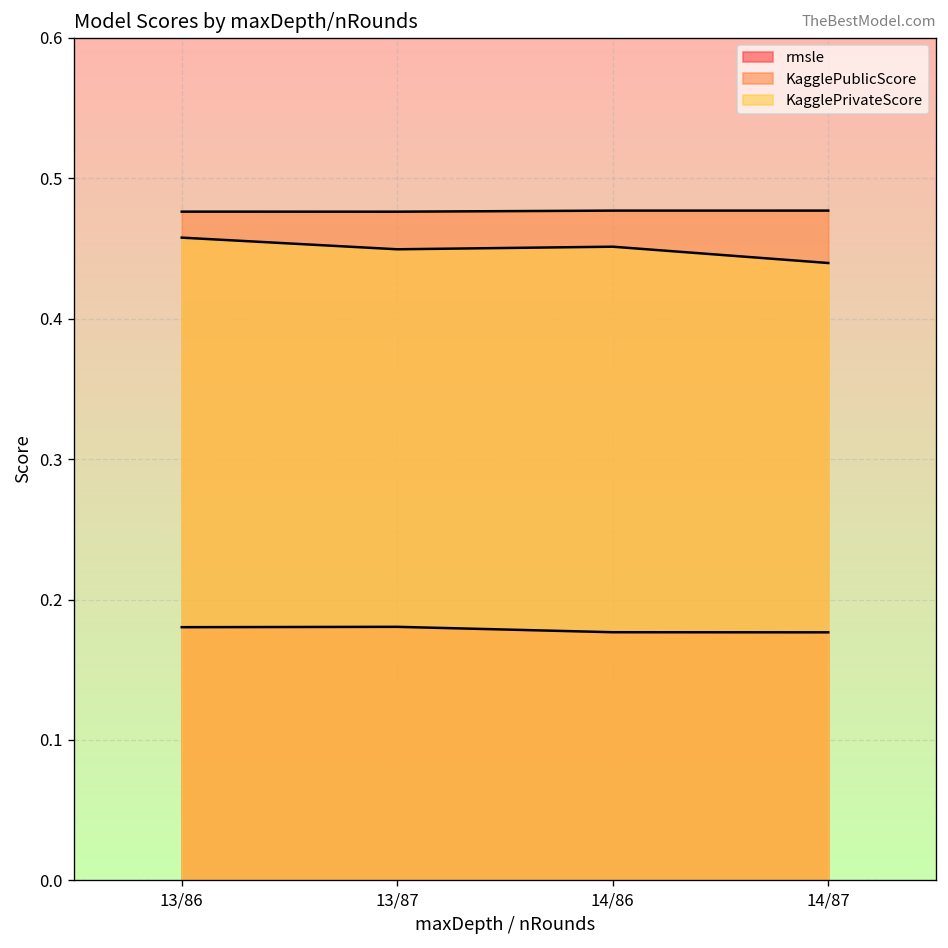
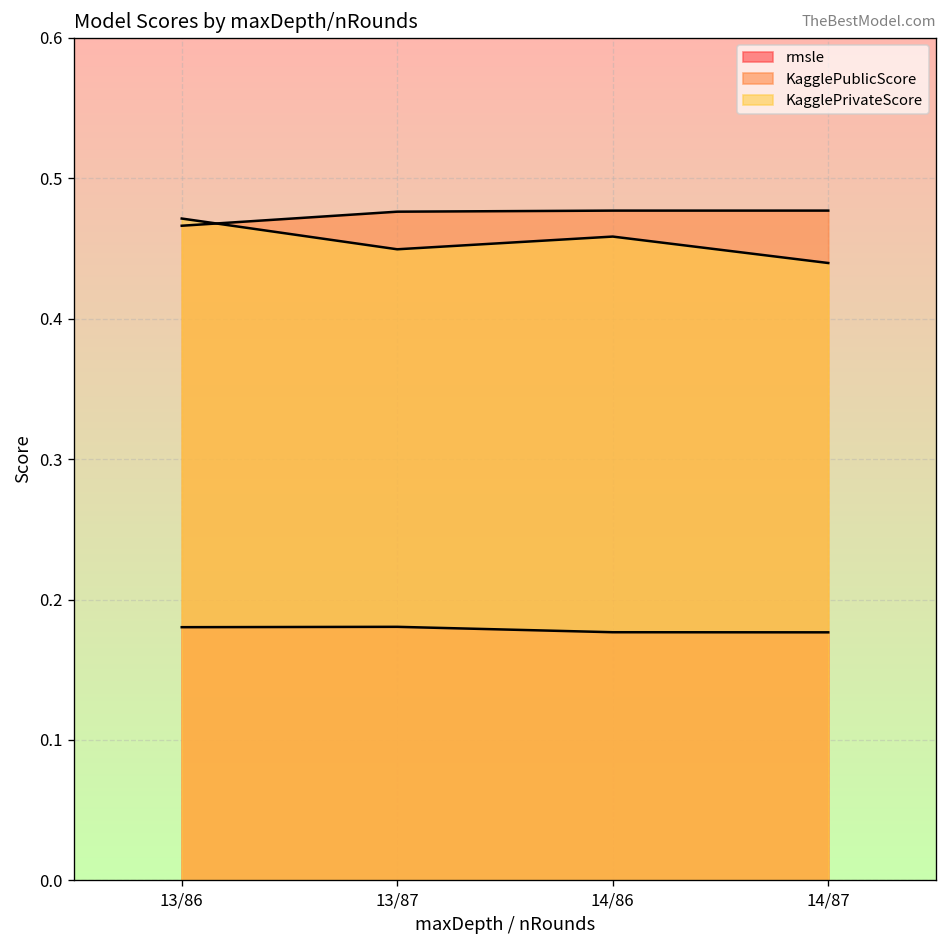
  {
    "rmsle": {
      "13/86": 0.180,
      "13/87": 0.181,
      "14/86": 0.177,
      "14/87": 0.177
    },
    "KagglePublicScore": {
-     "13/86": 0.476,
+     "13/86": 0.466,
      "13/87": 0.476,
      "14/86": 0.477,
      "14/87": 0.477
    },
    "KagglePrivateScore": {
-     "13/86": 0.458,
+     "13/86": 0.471,
      "13/87": 0.449,
-     "14/86": 0.451,
+     "14/86": 0.458,
      "14/87": 0.440
    }
  }
